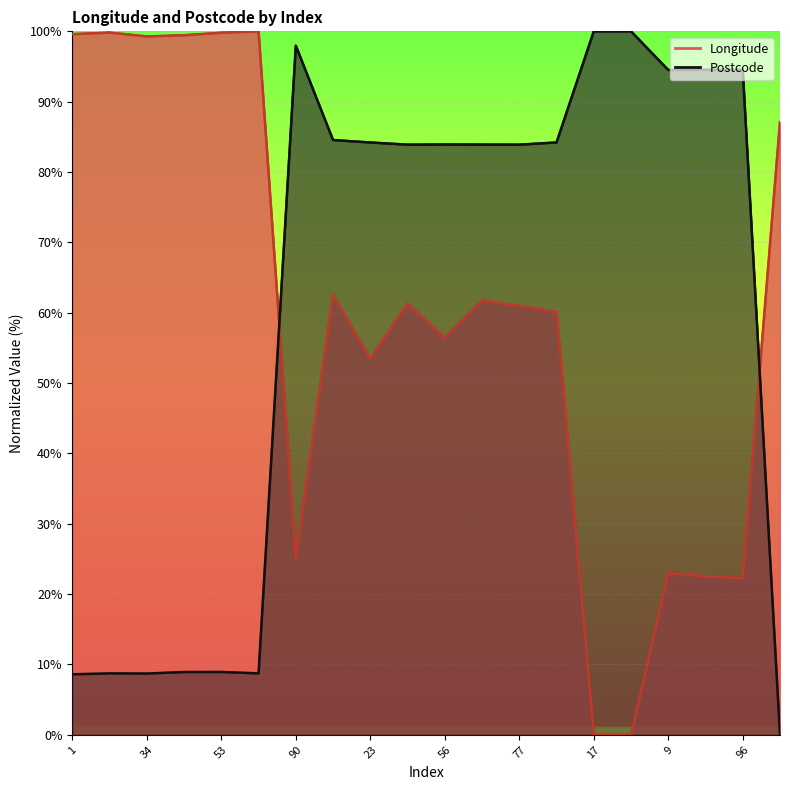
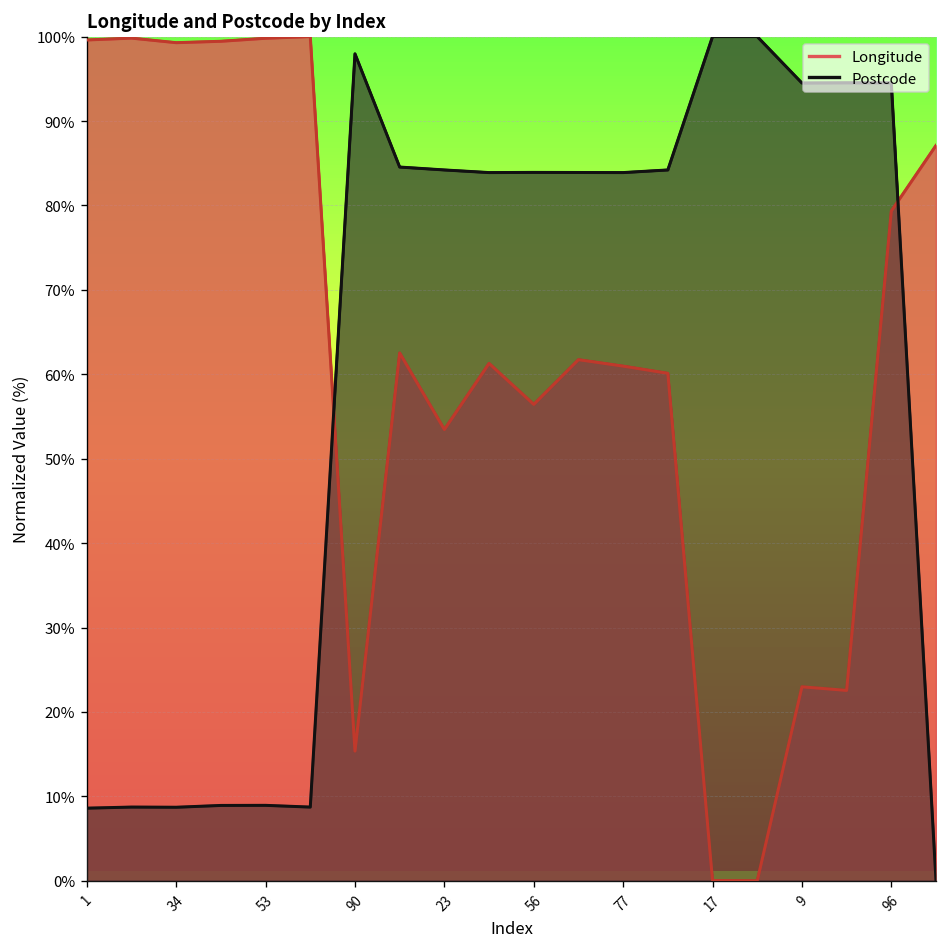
  {
    "Longitude": {
      "34": "99%",
      "53": "100%",
-     "90": "25%",
+     "90": "15%",
      "23": "53%",
      "56": "56%",
      "77": "61%",
-     "96": "22%"
+     "96": "79%"
    }
  }
